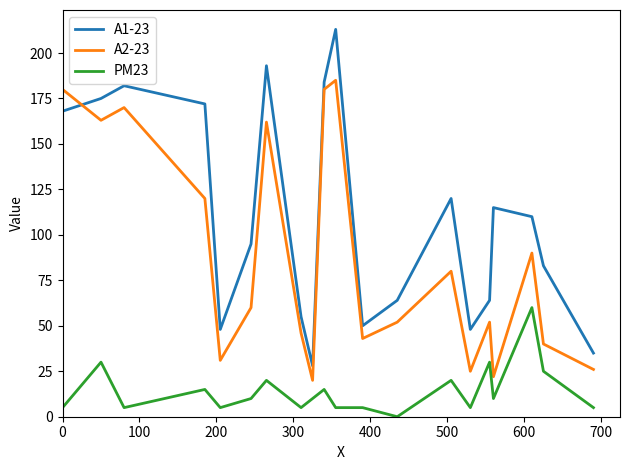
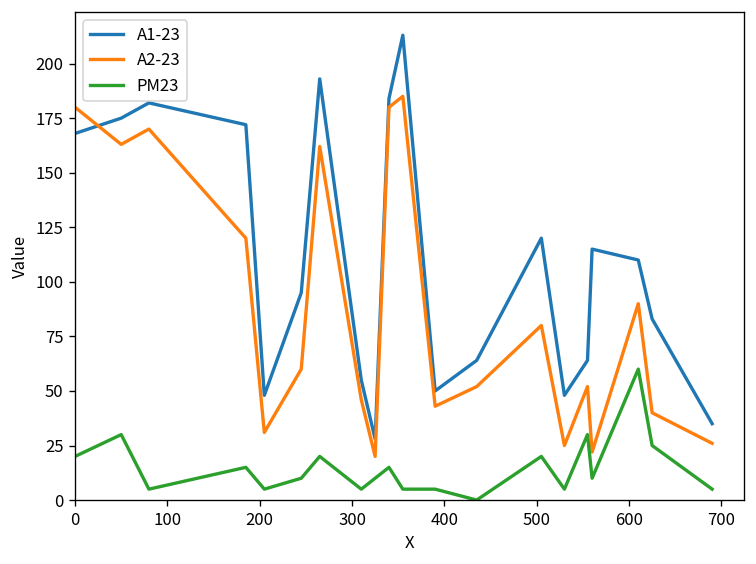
  {
    "A1-23": {
      "0": 168
    },
    "A2-23": {
      "0": 180
    },
    "PM23": {
-     "0": 5
+     "0": 20
    }
  }
